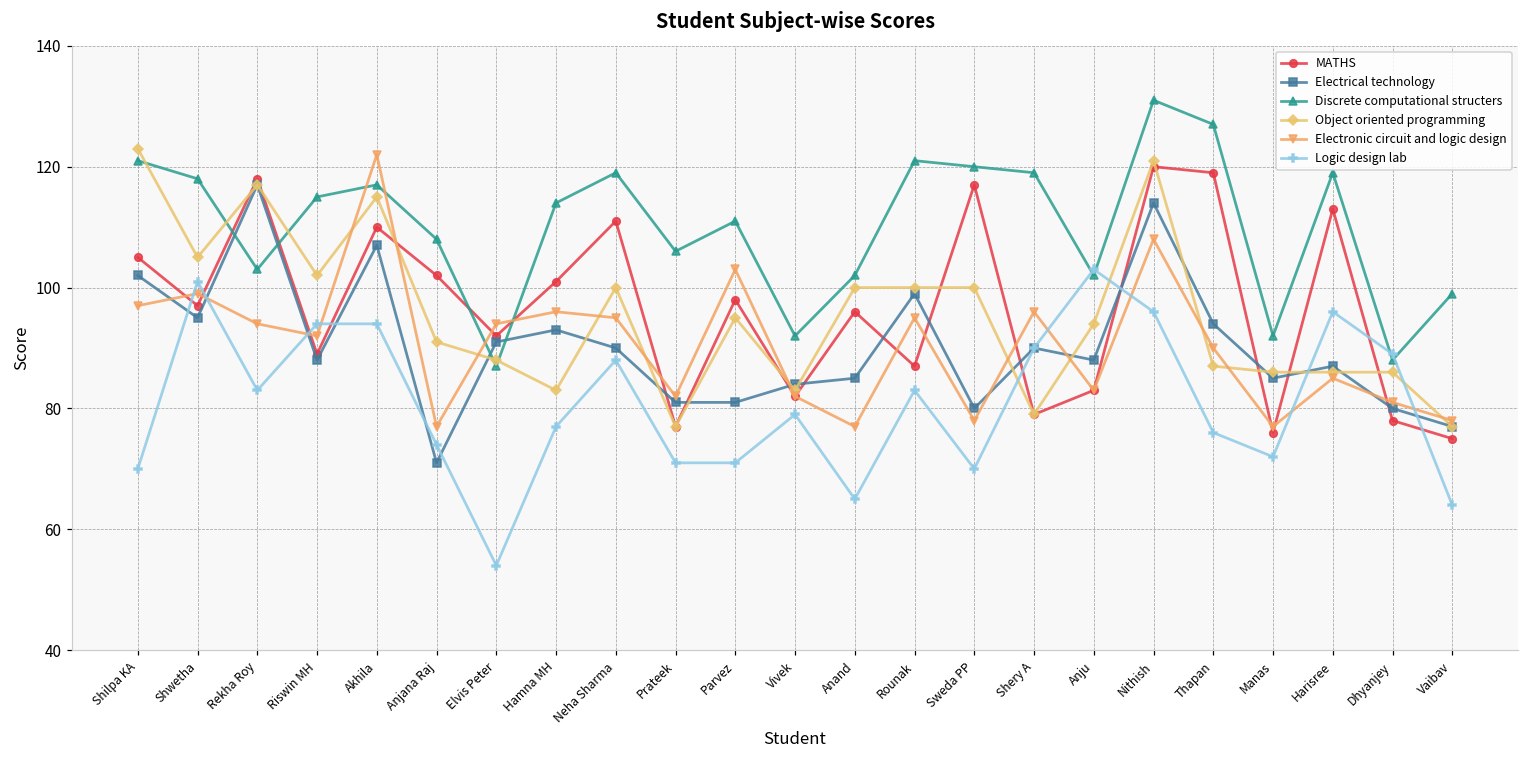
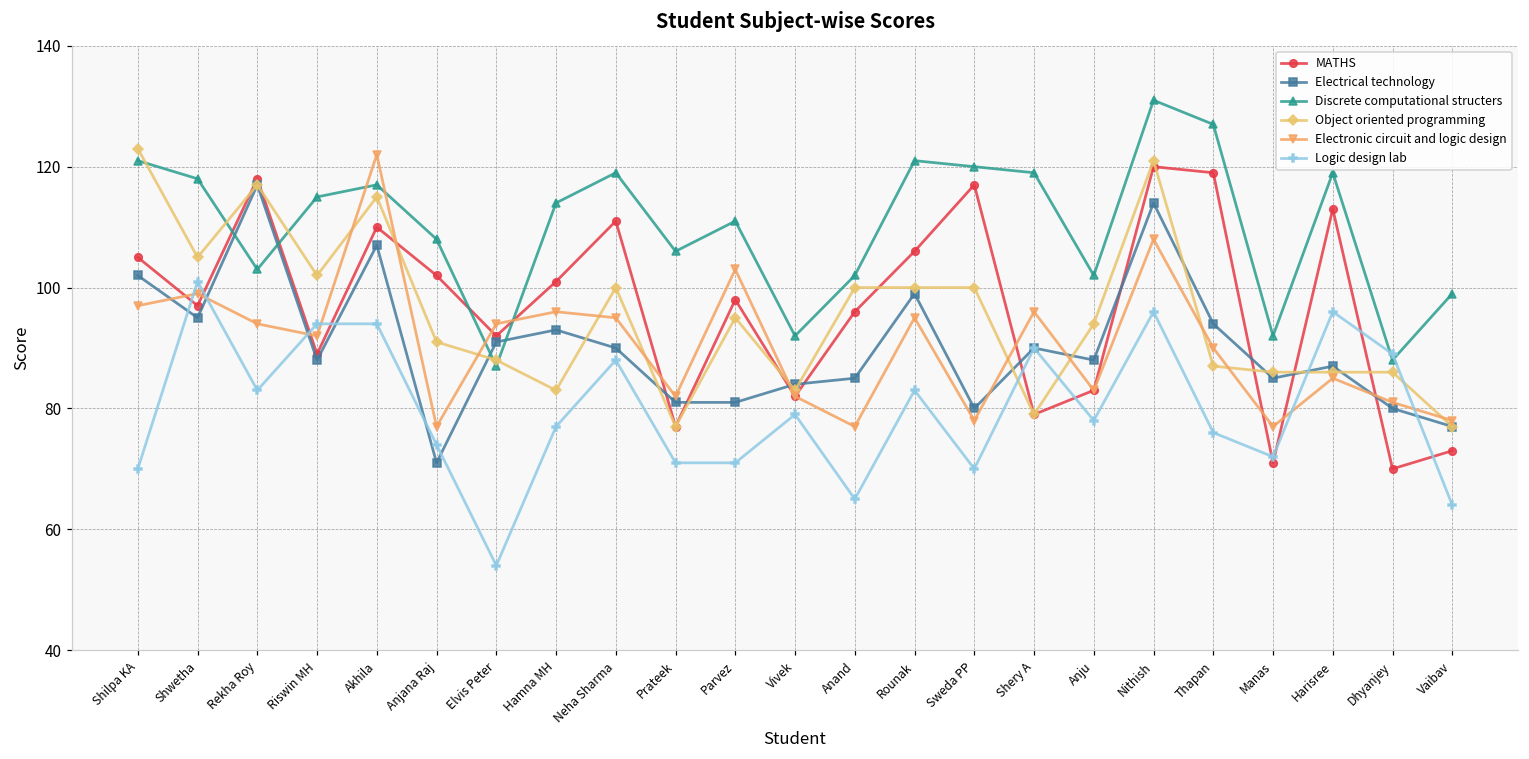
  {
    "MATHS": {
      "Shilpa KA": 105,
      "Shwetha": 97,
      "Rekha Roy": 118,
      "Riswin MH": 89,
      "Akhila": 110,
      "Anjana Raj": 102,
      "Elvis Peter": 92,
      "Hamna MH": 101,
      "Neha Sharma": 111,
      "Parvez": 98,
      "Anand": 96,
-     "Rounak": 87,
+     "Rounak": 106,
      "Sweda PP": 117,
      "Nithish": 120,
      "Thapan": 119,
-     "Manas": 76,
+     "Manas": 71,
      "Harisree": 113,
-     "Dhyanjey": 78,
-     "Vaibav": 75
+     "Dhyanjey": 70,
+     "Vaibav": 73
    },
    "Logic design lab": {
      "Shilpa KA": 70,
      "Shwetha": 101,
      "Rekha Roy": 83,
      "Riswin MH": 94,
      "Akhila": 94,
      "Anjana Raj": 74,
      "Elvis Peter": 54,
      "Hamna MH": 77,
      "Neha Sharma": 88,
      "Prateek": 71,
      "Parvez": 71,
      "Vivek": 79,
      "Anand": 65,
      "Rounak": 83,
      "Sweda PP": 70,
-     "Anju": 103,
+     "Anju": 78,
      "Nithish": 96,
      "Thapan": 76,
      "Manas": 72,
      "Harisree": 96,
      "Dhyanjey": 89,
      "Vaibav": 64
    }
  }
